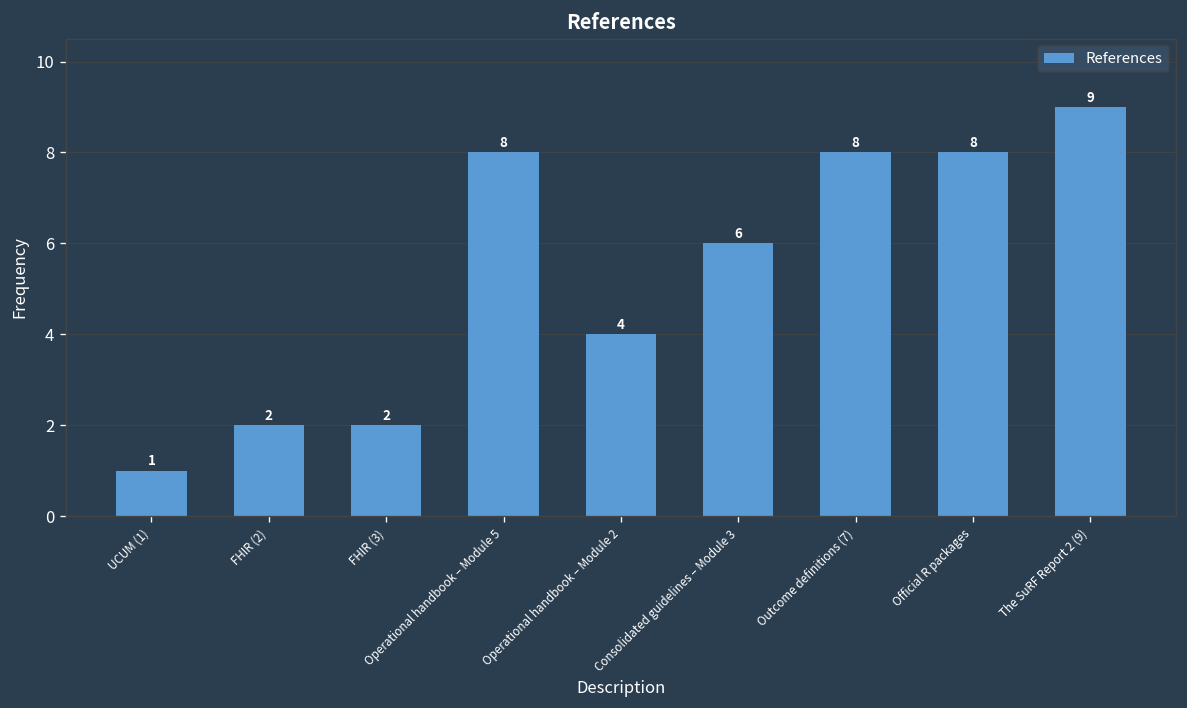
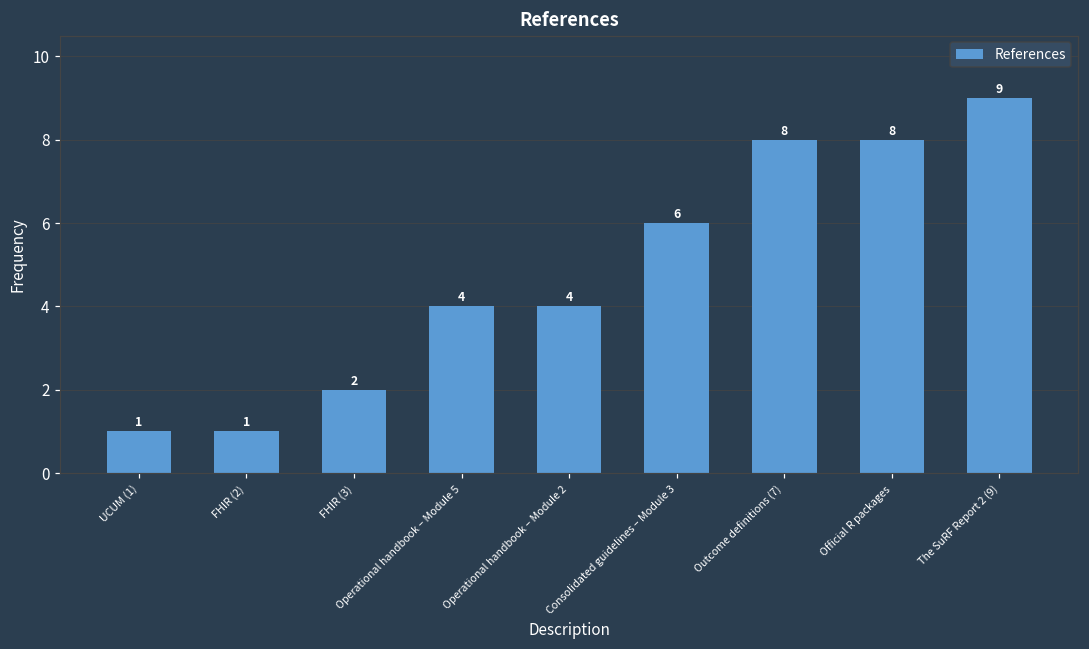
  {
    "UCUM (1)": 1,
-   "FHIR (2)": 2,
+   "FHIR (2)": 1,
    "FHIR (3)": 2,
-   "Operational handbook – Module 5": 8,
+   "Operational handbook – Module 5": 4,
    "Operational handbook – Module 2": 4,
    "Consolidated guidelines – Module 3": 6,
    "Outcome definitions (7)": 8,
    "Official R packages": 8,
    "The SuRF Report 2 (9)": 9
  }
